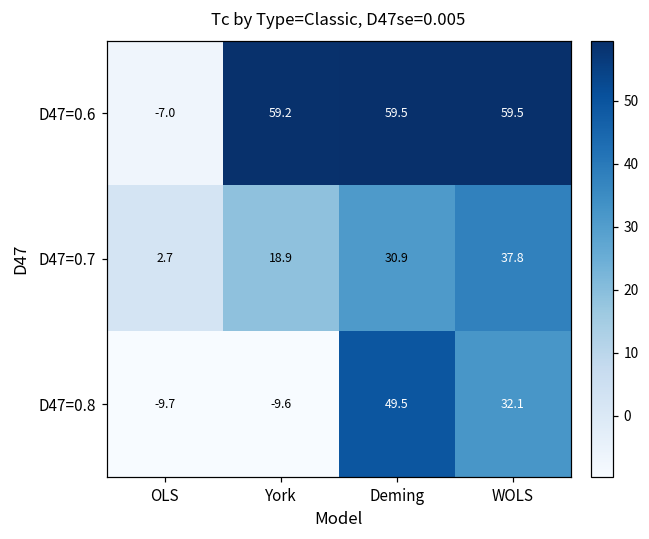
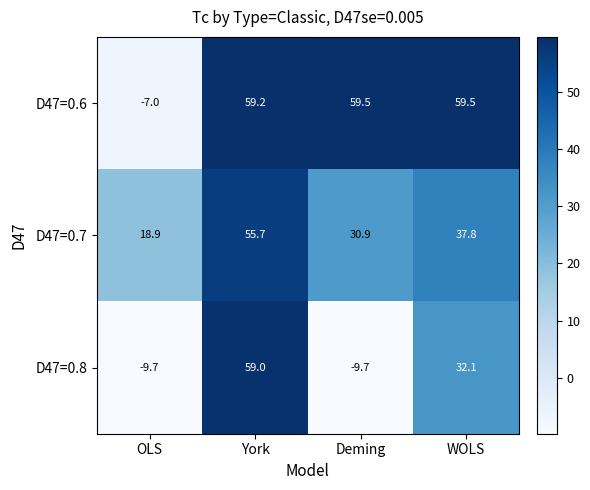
  {
    "D47=0.6": {
      "OLS": -7.0,
      "York": 59.2,
      "Deming": 59.5,
      "WOLS": 59.5
    },
    "D47=0.7": {
-     "OLS": 2.7,
-     "York": 18.9,
+     "OLS": 18.9,
+     "York": 55.7,
      "Deming": 30.9,
      "WOLS": 37.8
    },
    "D47=0.8": {
      "OLS": -9.7,
-     "York": -9.6,
-     "Deming": 49.5,
+     "York": 59.0,
+     "Deming": -9.7,
      "WOLS": 32.1
    }
  }
